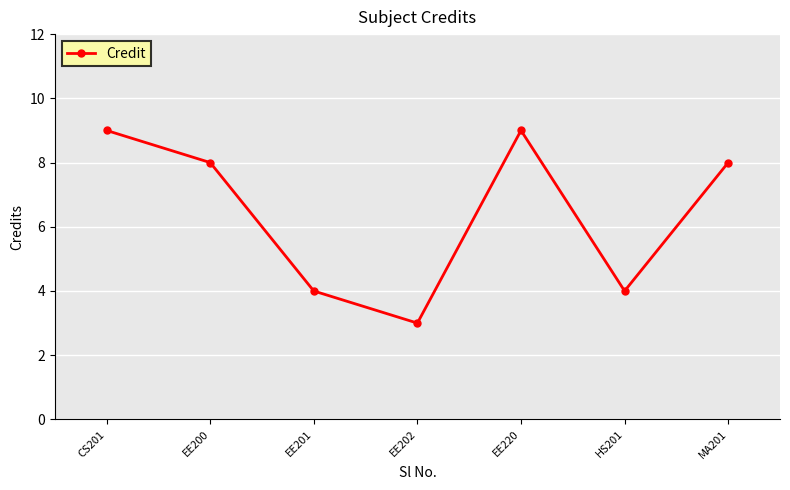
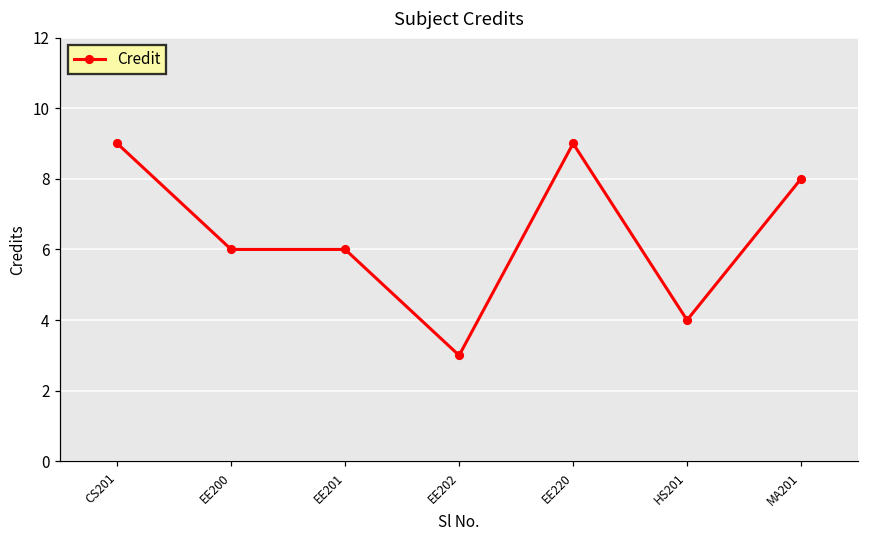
  {
    "CS201": 9,
-   "EE200": 8,
-   "EE201": 4,
+   "EE200": 6,
+   "EE201": 6,
    "EE202": 3,
    "EE220": 9,
    "HS201": 4,
    "MA201": 8
  }
